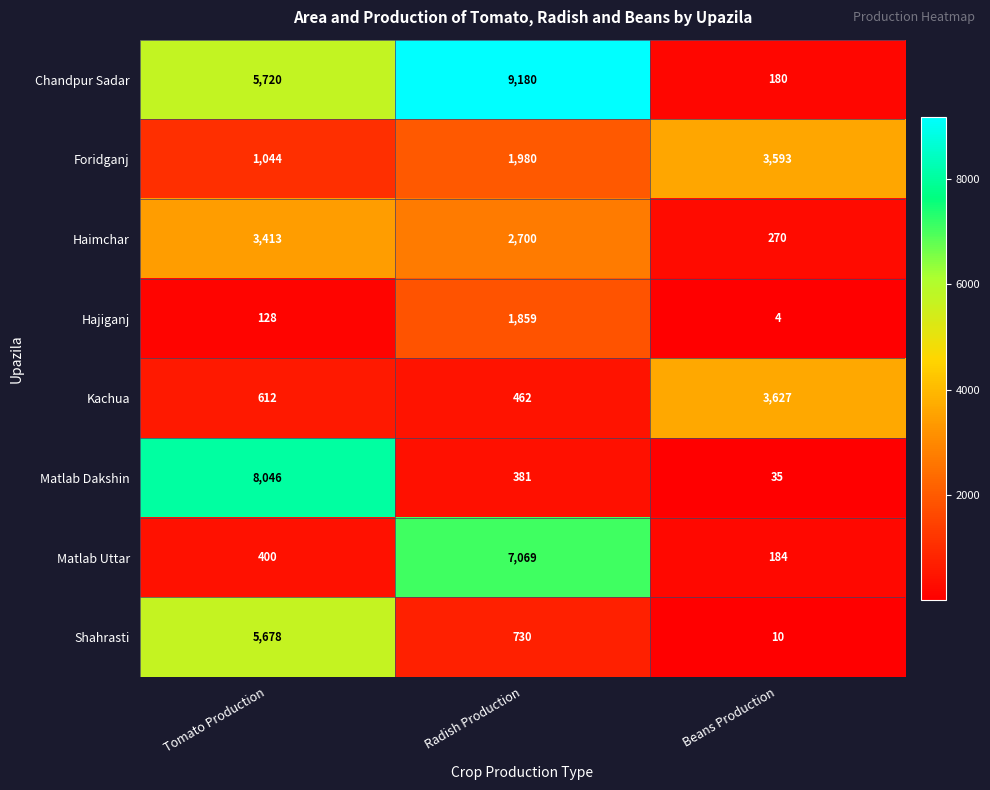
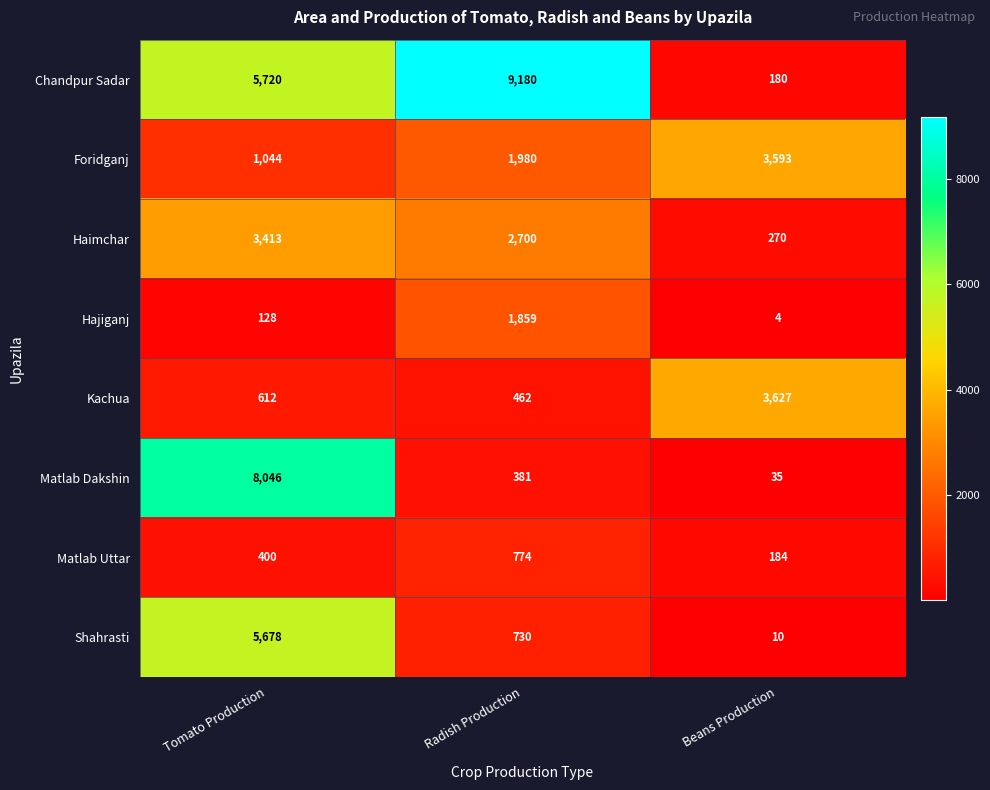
  {
    "Chandpur Sadar": {
      "Tomato Production": "5,720",
      "Radish Production": "9,180",
      "Beans Production": "180"
    },
    "Foridganj": {
      "Tomato Production": "1,044",
      "Radish Production": "1,980",
      "Beans Production": "3,593"
    },
    "Haimchar": {
      "Tomato Production": "3,413",
      "Radish Production": "2,700",
      "Beans Production": "270"
    },
    "Hajiganj": {
      "Tomato Production": "128",
      "Radish Production": "1,859",
      "Beans Production": "4"
    },
    "Kachua": {
      "Tomato Production": "612",
      "Radish Production": "462",
      "Beans Production": "3,627"
    },
    "Matlab Dakshin": {
      "Tomato Production": "8,046",
      "Radish Production": "381",
      "Beans Production": "35"
    },
    "Matlab Uttar": {
      "Tomato Production": "400",
-     "Radish Production": "7,069",
+     "Radish Production": "774",
      "Beans Production": "184"
    },
    "Shahrasti": {
      "Tomato Production": "5,678",
      "Radish Production": "730",
      "Beans Production": "10"
    }
  }
